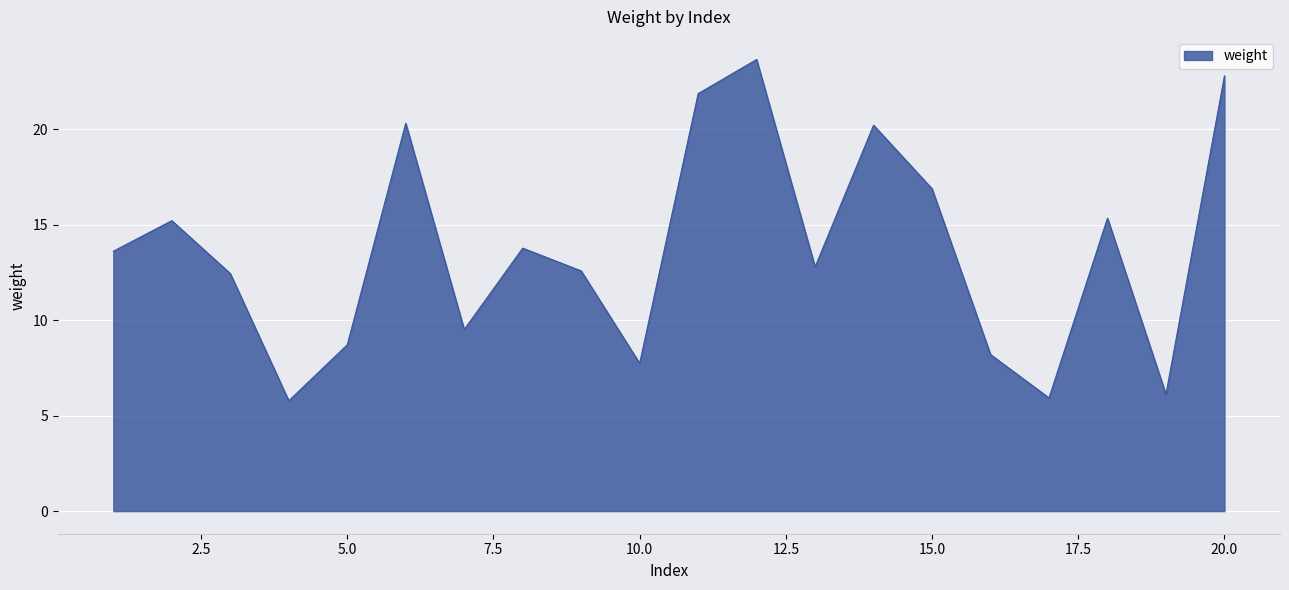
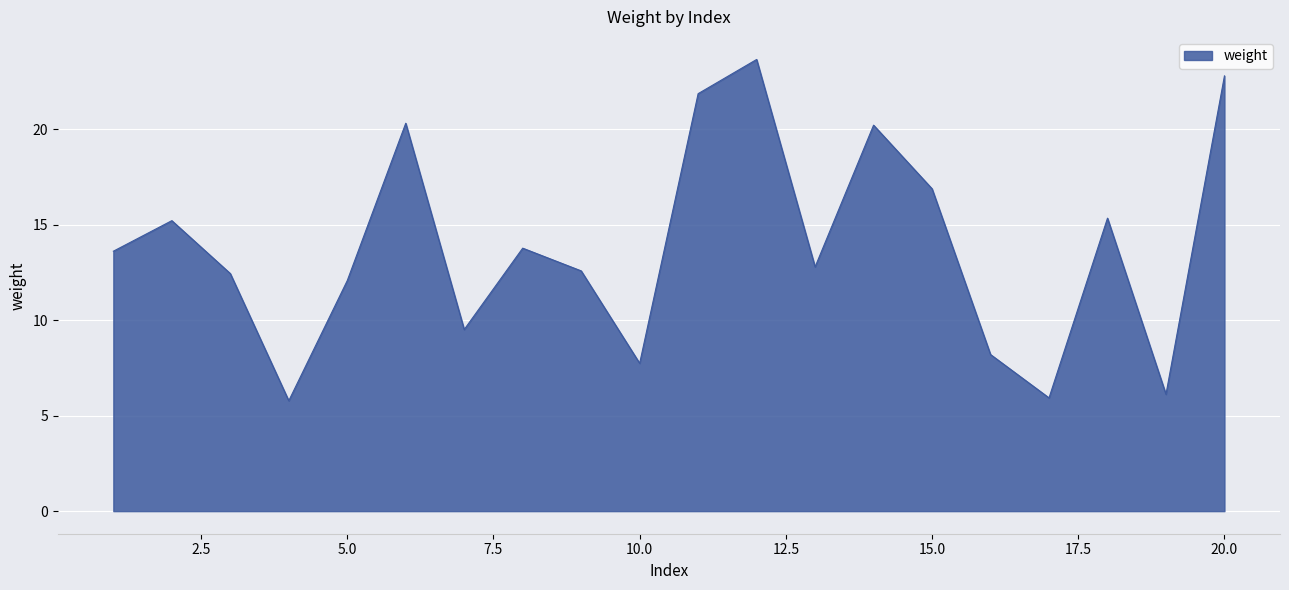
  {
-   "5.0": 8.7,
+   "5.0": 12.1,
    "10.0": 7.7,
    "15.0": 16.9,
    "20.0": 22.8
  }
